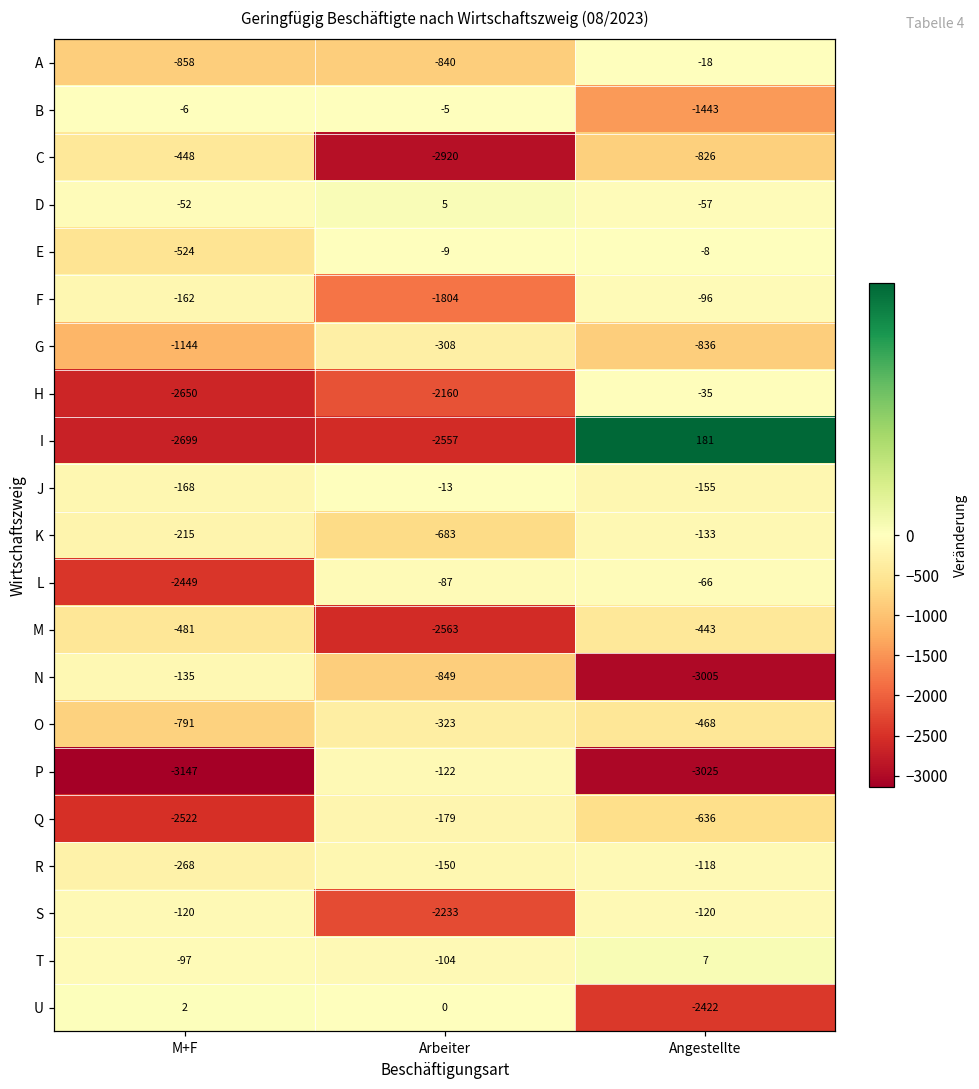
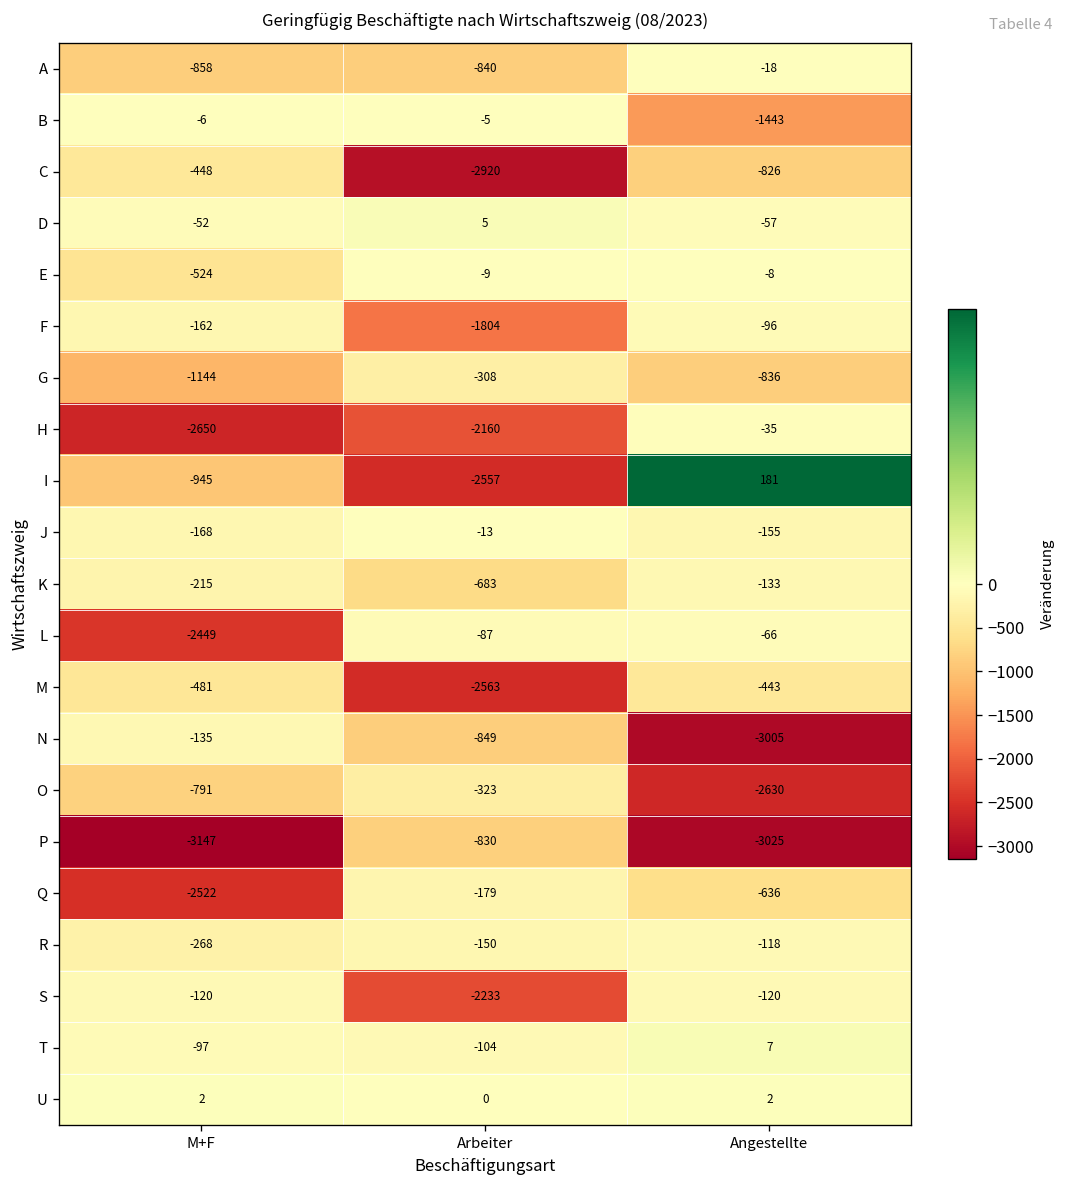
  {
    "A": {
      "M+F": -858,
      "Arbeiter": -840,
      "Angestellte": -18
    },
    "B": {
      "M+F": -6,
      "Arbeiter": -5,
      "Angestellte": -1443
    },
    "C": {
      "M+F": -448,
      "Arbeiter": -2920,
      "Angestellte": -826
    },
    "D": {
      "M+F": -52,
      "Arbeiter": 5,
      "Angestellte": -57
    },
    "E": {
      "M+F": -524,
      "Arbeiter": -9,
      "Angestellte": -8
    },
    "F": {
      "M+F": -162,
      "Arbeiter": -1804,
      "Angestellte": -96
    },
    "G": {
      "M+F": -1144,
      "Arbeiter": -308,
      "Angestellte": -836
    },
    "H": {
      "M+F": -2650,
      "Arbeiter": -2160,
      "Angestellte": -35
    },
    "I": {
-     "M+F": -2699,
+     "M+F": -945,
      "Arbeiter": -2557,
      "Angestellte": 181
    },
    "J": {
      "M+F": -168,
      "Arbeiter": -13,
      "Angestellte": -155
    },
    "K": {
      "M+F": -215,
      "Arbeiter": -683,
      "Angestellte": -133
    },
    "L": {
      "M+F": -2449,
      "Arbeiter": -87,
      "Angestellte": -66
    },
    "M": {
      "M+F": -481,
      "Arbeiter": -2563,
      "Angestellte": -443
    },
    "N": {
      "M+F": -135,
      "Arbeiter": -849,
      "Angestellte": -3005
    },
    "O": {
      "M+F": -791,
      "Arbeiter": -323,
-     "Angestellte": -468
+     "Angestellte": -2630
    },
    "P": {
      "M+F": -3147,
-     "Arbeiter": -122,
+     "Arbeiter": -830,
      "Angestellte": -3025
    },
    "Q": {
      "M+F": -2522,
      "Arbeiter": -179,
      "Angestellte": -636
    },
    "R": {
      "M+F": -268,
      "Arbeiter": -150,
      "Angestellte": -118
    },
    "S": {
      "M+F": -120,
      "Arbeiter": -2233,
      "Angestellte": -120
    },
    "T": {
      "M+F": -97,
      "Arbeiter": -104,
      "Angestellte": 7
    },
    "U": {
      "M+F": 2,
      "Arbeiter": 0,
-     "Angestellte": -2422
+     "Angestellte": 2
    }
  }
